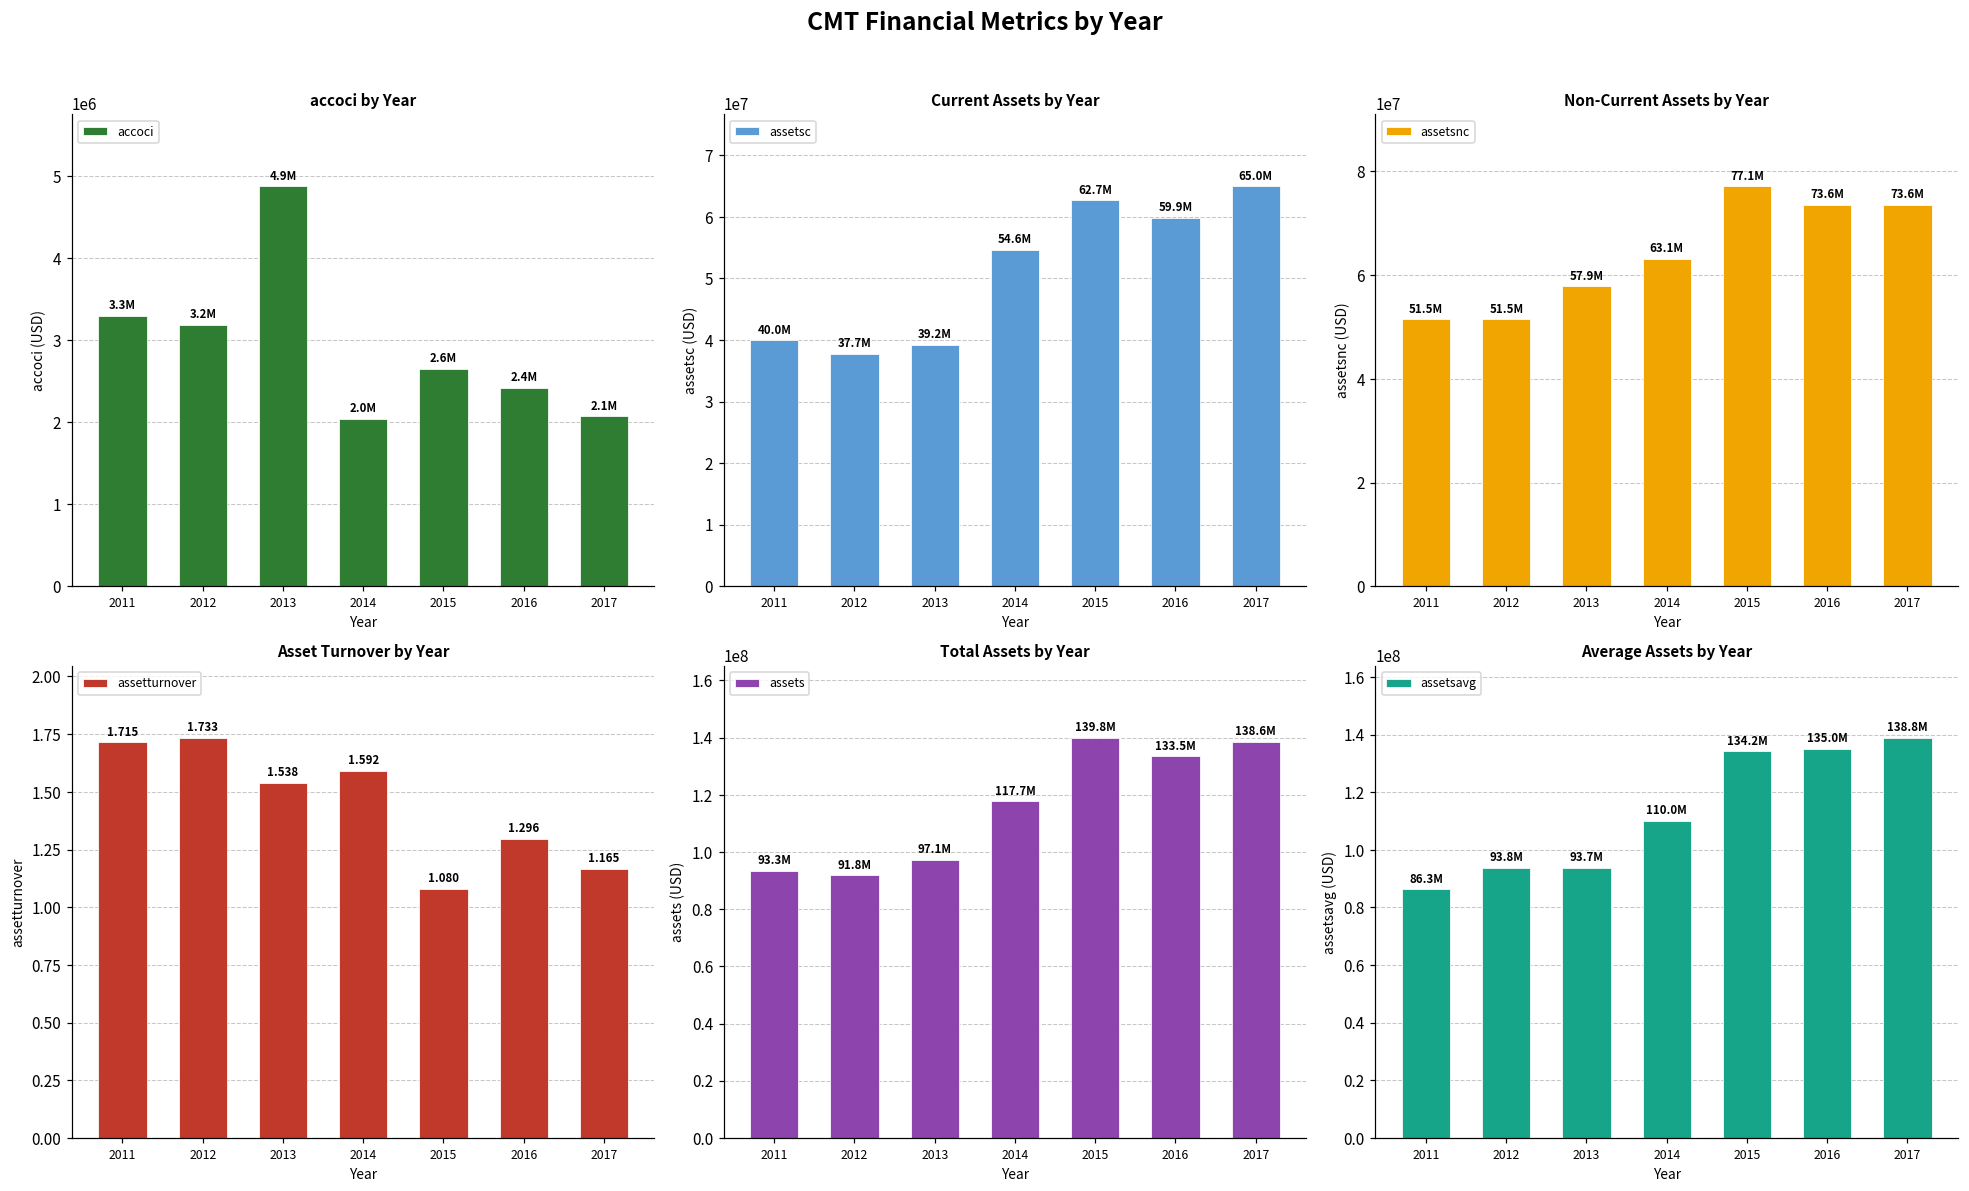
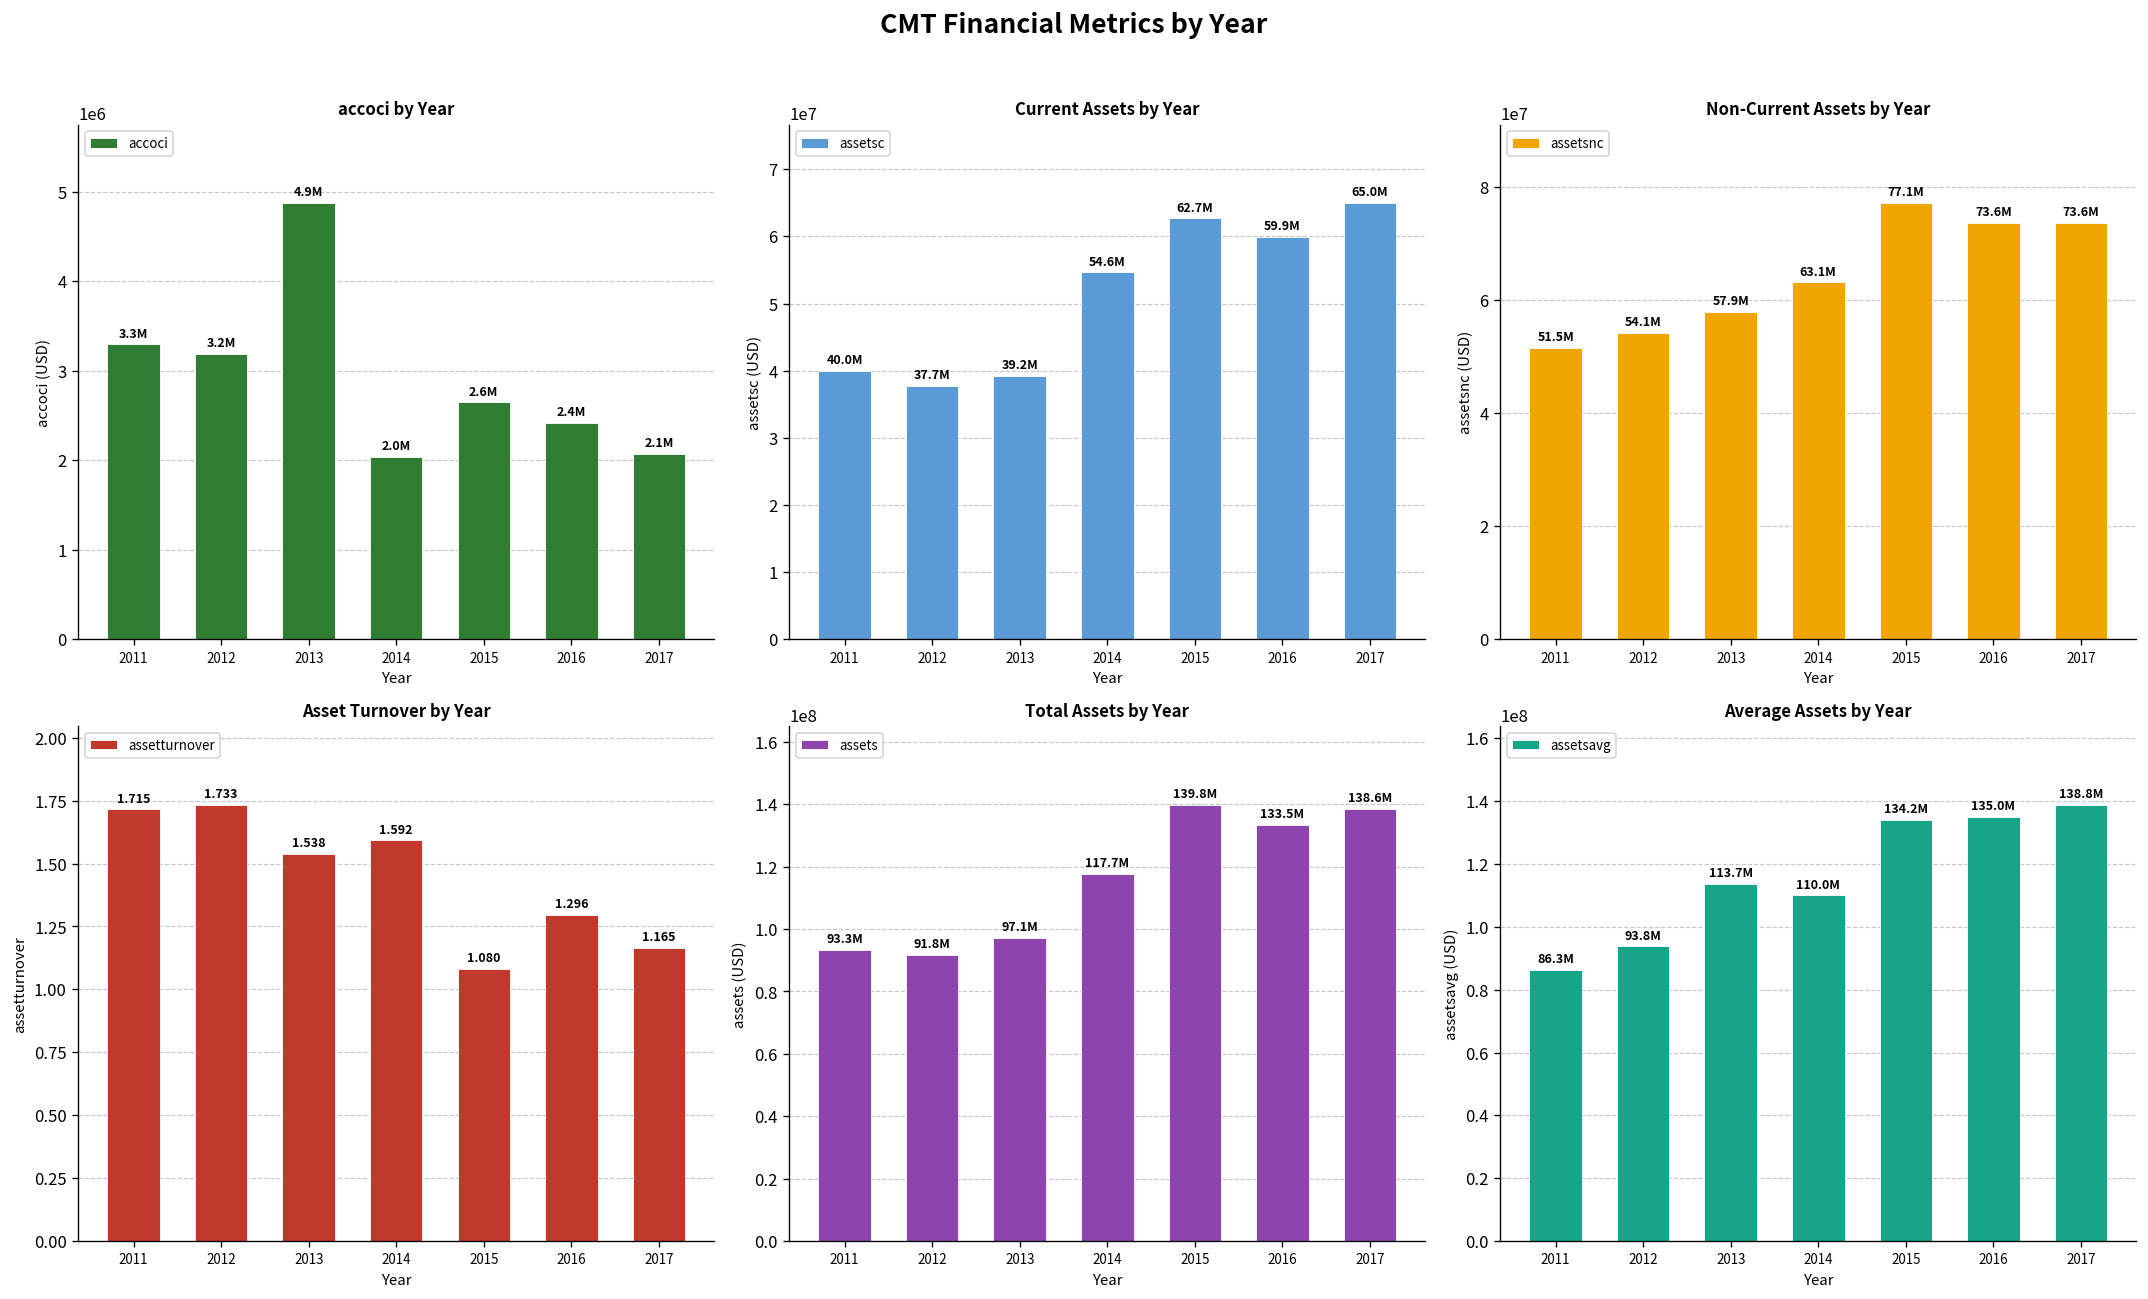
  {
    "accoci by Year": {
      "2011": "3.3M",
      "2012": "3.2M",
      "2013": "4.9M",
      "2014": "2.0M",
      "2015": "2.6M",
      "2016": "2.4M",
      "2017": "2.1M"
    },
    "Current Assets by Year": {
      "2011": "40.0M",
      "2012": "37.7M",
      "2013": "39.2M",
      "2014": "54.6M",
      "2015": "62.7M",
      "2016": "59.9M",
      "2017": "65.0M"
    },
    "Non-Current Assets by Year": {
      "2011": "51.5M",
-     "2012": "51.5M",
+     "2012": "54.1M",
      "2013": "57.9M",
      "2014": "63.1M",
      "2015": "77.1M",
      "2016": "73.6M",
      "2017": "73.6M"
    },
    "Asset Turnover by Year": {
      "2011": "1.715",
      "2012": "1.733",
      "2013": "1.538",
      "2014": "1.592",
      "2015": "1.080",
      "2016": "1.296",
      "2017": "1.165"
    },
    "Total Assets by Year": {
      "2011": "93.3M",
      "2012": "91.8M",
      "2013": "97.1M",
      "2014": "117.7M",
      "2015": "139.8M",
      "2016": "133.5M",
      "2017": "138.6M"
    },
    "Average Assets by Year": {
      "2011": "86.3M",
      "2012": "93.8M",
-     "2013": "93.7M",
+     "2013": "113.7M",
      "2014": "110.0M",
      "2015": "134.2M",
      "2016": "135.0M",
      "2017": "138.8M"
    }
  }
